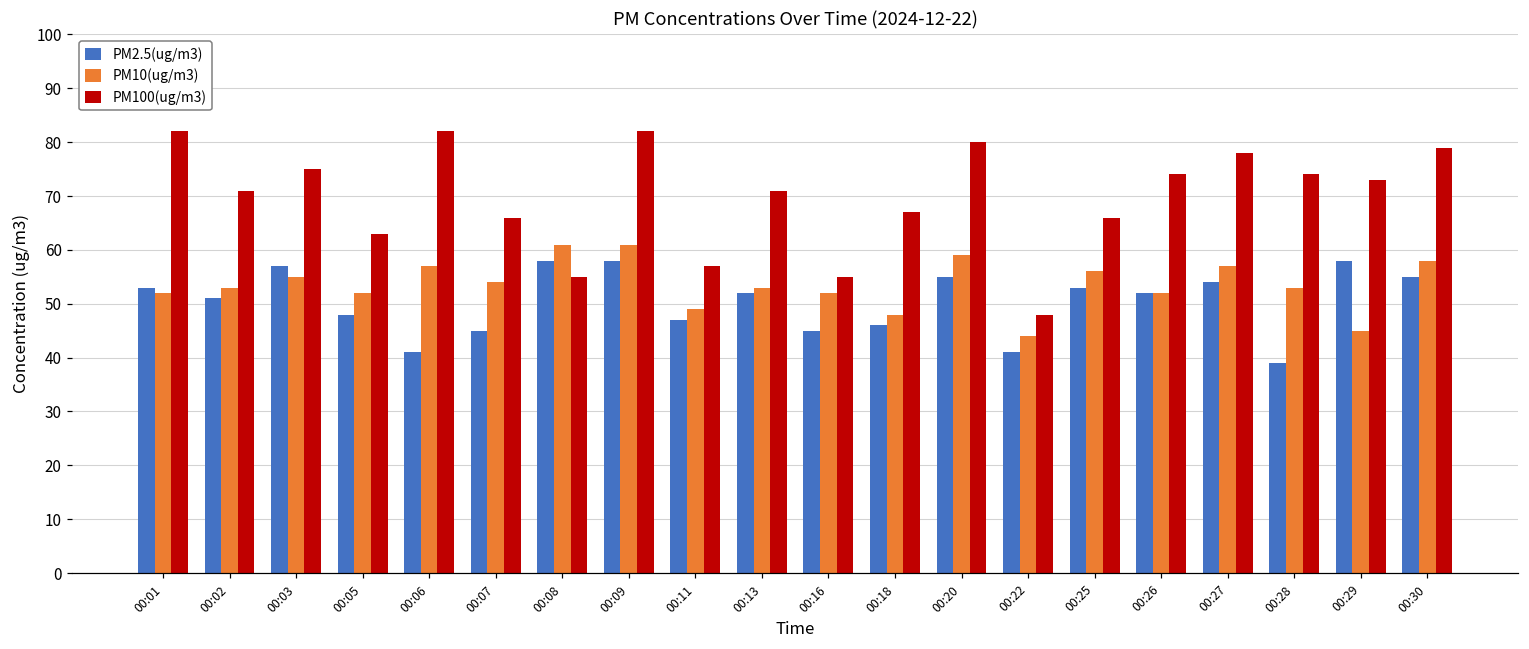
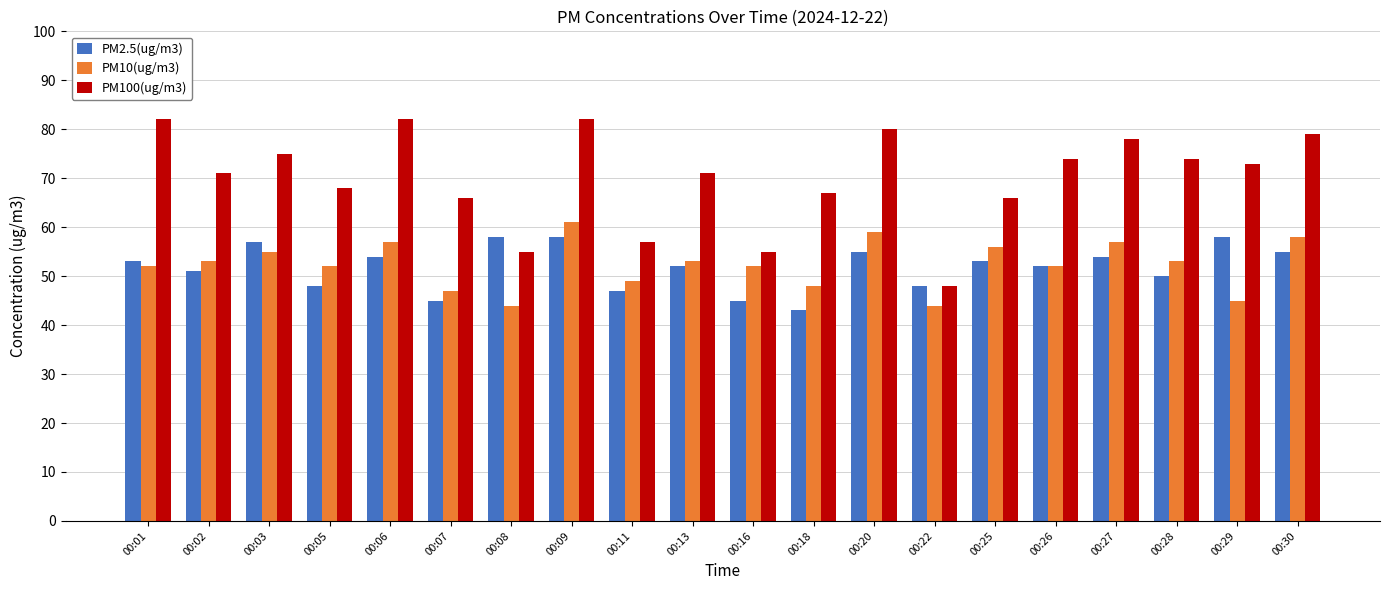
  {
    "PM2.5(ug/m3)": {
      "00:01": 53,
      "00:02": 51,
      "00:03": 57,
      "00:05": 48,
-     "00:06": 41,
+     "00:06": 54,
      "00:07": 45,
      "00:08": 58,
      "00:09": 58,
      "00:11": 47,
      "00:13": 52,
      "00:16": 45,
-     "00:18": 46,
+     "00:18": 43,
      "00:20": 55,
-     "00:22": 41,
+     "00:22": 48,
      "00:25": 53,
      "00:26": 52,
      "00:27": 54,
-     "00:28": 39,
+     "00:28": 50,
      "00:29": 58,
      "00:30": 55
    },
    "PM10(ug/m3)": {
      "00:01": 52,
      "00:02": 53,
      "00:03": 55,
      "00:05": 52,
      "00:06": 57,
-     "00:07": 54,
-     "00:08": 61,
+     "00:07": 47,
+     "00:08": 44,
      "00:09": 61,
      "00:11": 49,
      "00:13": 53,
      "00:16": 52,
      "00:18": 48,
      "00:20": 59,
      "00:22": 44,
      "00:25": 56,
      "00:26": 52,
      "00:27": 57,
      "00:28": 53,
      "00:29": 45,
      "00:30": 58
    },
    "PM100(ug/m3)": {
      "00:01": 82,
      "00:02": 71,
      "00:03": 75,
-     "00:05": 63,
+     "00:05": 68,
      "00:06": 82,
      "00:07": 66,
      "00:08": 55,
      "00:09": 82,
      "00:11": 57,
      "00:13": 71,
      "00:16": 55,
      "00:18": 67,
      "00:20": 80,
      "00:22": 48,
      "00:25": 66,
      "00:26": 74,
      "00:27": 78,
      "00:28": 74,
      "00:29": 73,
      "00:30": 79
    }
  }
